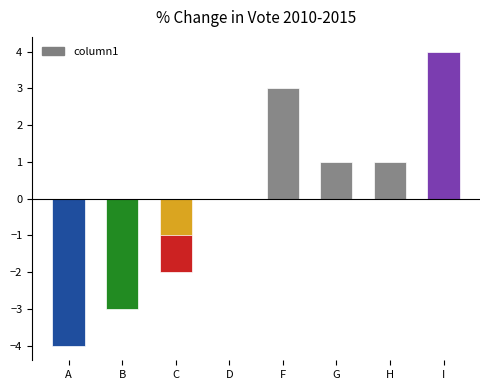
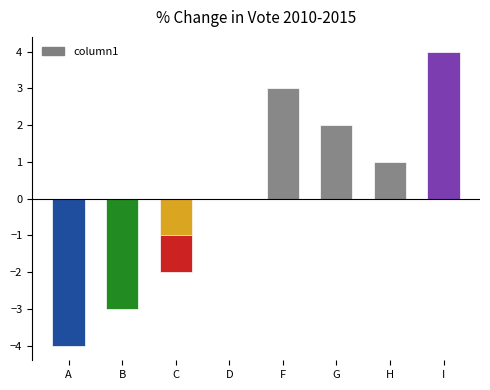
  {
    "A": -4.0,
    "B": -3.0,
    "D": 0.0,
    "F": 3.0,
-   "G": 1.0,
+   "G": 2.0,
    "H": 1.0,
    "I": 4.0
  }
